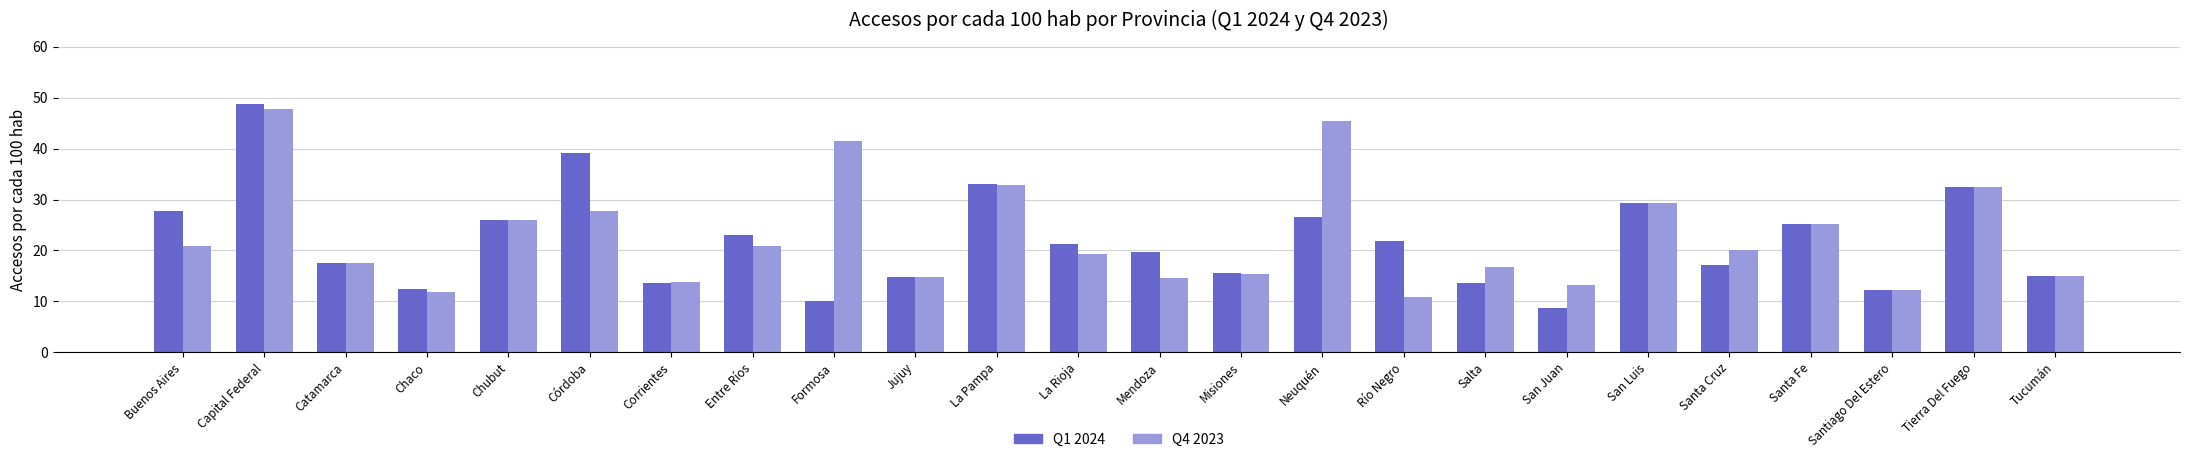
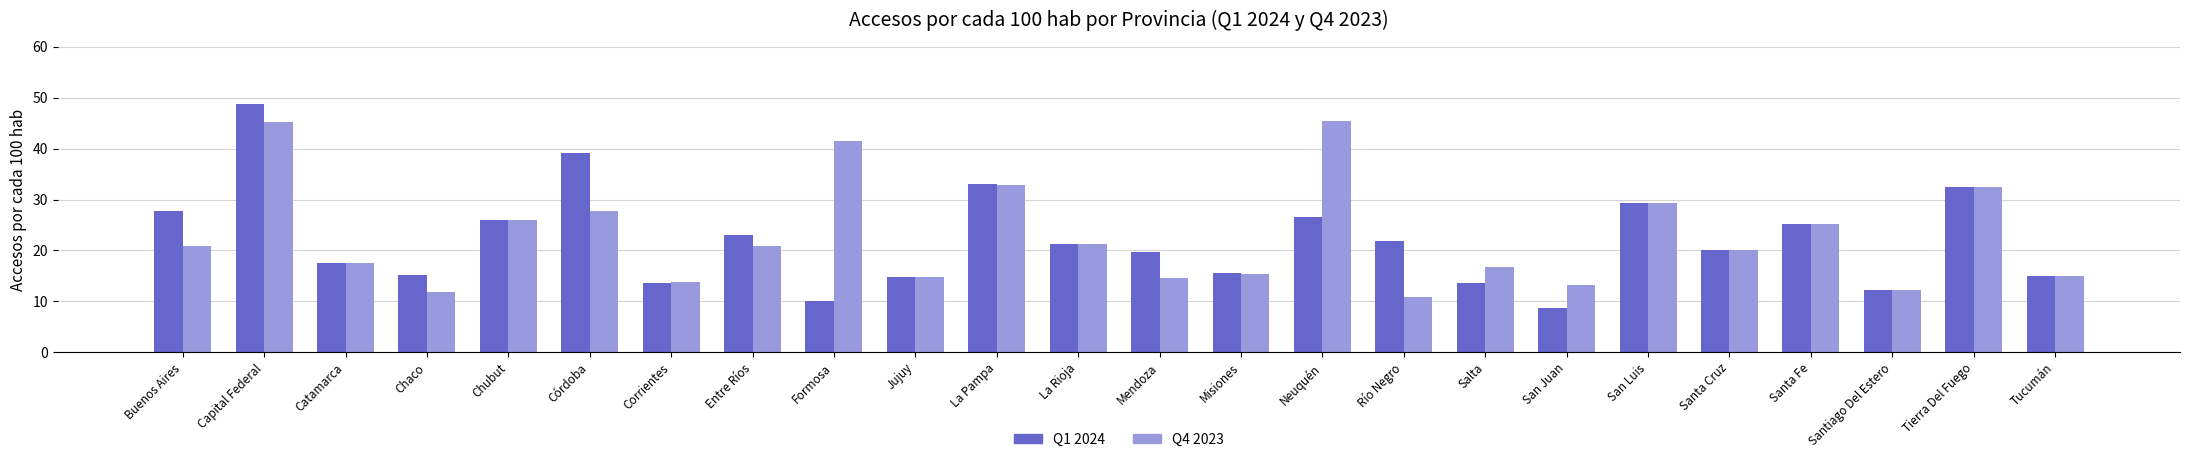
  {
    "Q1 2024": {
      "Buenos Aires": 28,
      "Capital Federal": 49,
      "Catamarca": 18,
-     "Chaco": 12,
+     "Chaco": 15,
      "Chubut": 26,
      "Córdoba": 39,
      "Corrientes": 14,
      "Entre Ríos": 23,
      "Formosa": 10,
      "Jujuy": 15,
      "La Pampa": 33,
      "La Rioja": 21,
      "Mendoza": 20,
      "Misiones": 15,
      "Neuquén": 27,
      "Río Negro": 22,
      "Salta": 14,
      "San Juan": 9,
      "San Luis": 29,
-     "Santa Cruz": 17,
+     "Santa Cruz": 20,
      "Santa Fe": 25,
      "Santiago Del Estero": 12,
      "Tierra Del Fuego": 33,
      "Tucumán": 15
    },
    "Q4 2023": {
      "Buenos Aires": 21,
-     "Capital Federal": 48,
+     "Capital Federal": 45,
      "Catamarca": 17,
      "Chaco": 12,
      "Chubut": 26,
      "Córdoba": 28,
      "Corrientes": 14,
      "Entre Ríos": 21,
      "Formosa": 41,
      "Jujuy": 15,
      "La Pampa": 33,
-     "La Rioja": 19,
+     "La Rioja": 21,
      "Mendoza": 15,
      "Misiones": 15,
      "Neuquén": 45,
      "Río Negro": 11,
      "Salta": 17,
      "San Juan": 13,
      "San Luis": 29,
      "Santa Cruz": 20,
      "Santa Fe": 25,
      "Santiago Del Estero": 12,
      "Tierra Del Fuego": 33,
      "Tucumán": 15
    }
  }
